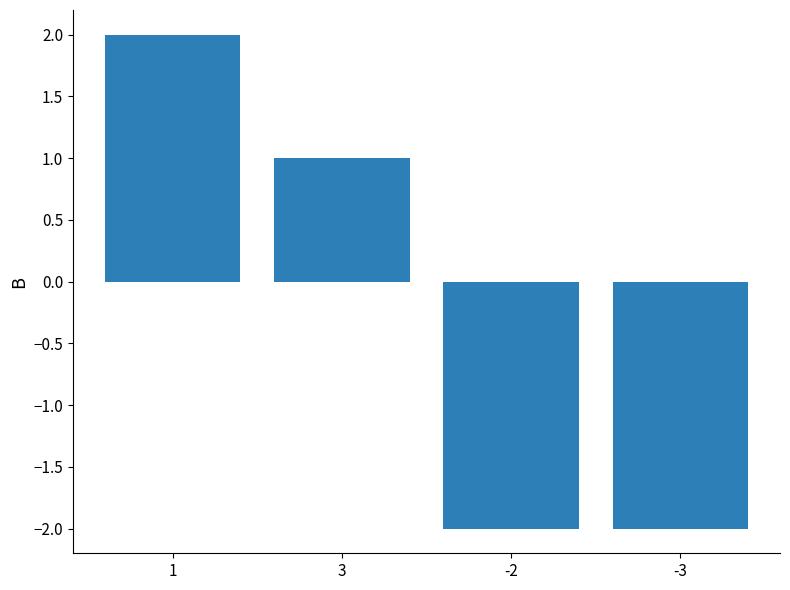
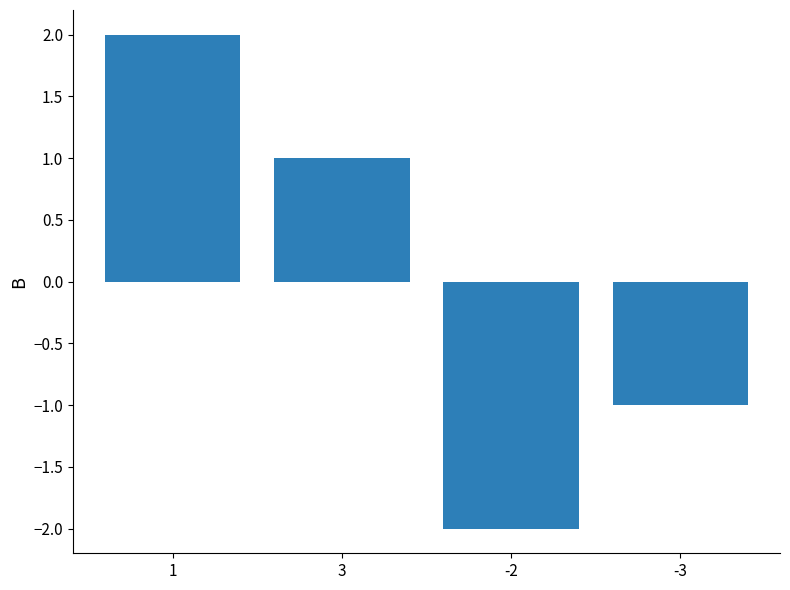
  {
    "1": 2,
    "3": 1,
    "-2": -2,
-   "-3": -2
+   "-3": -1
  }
